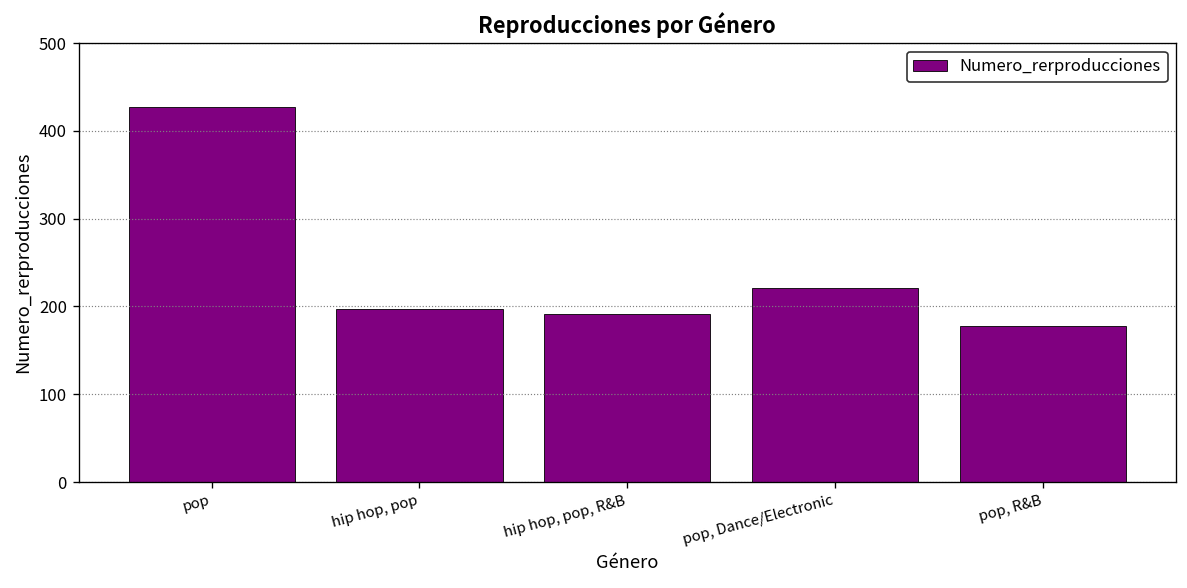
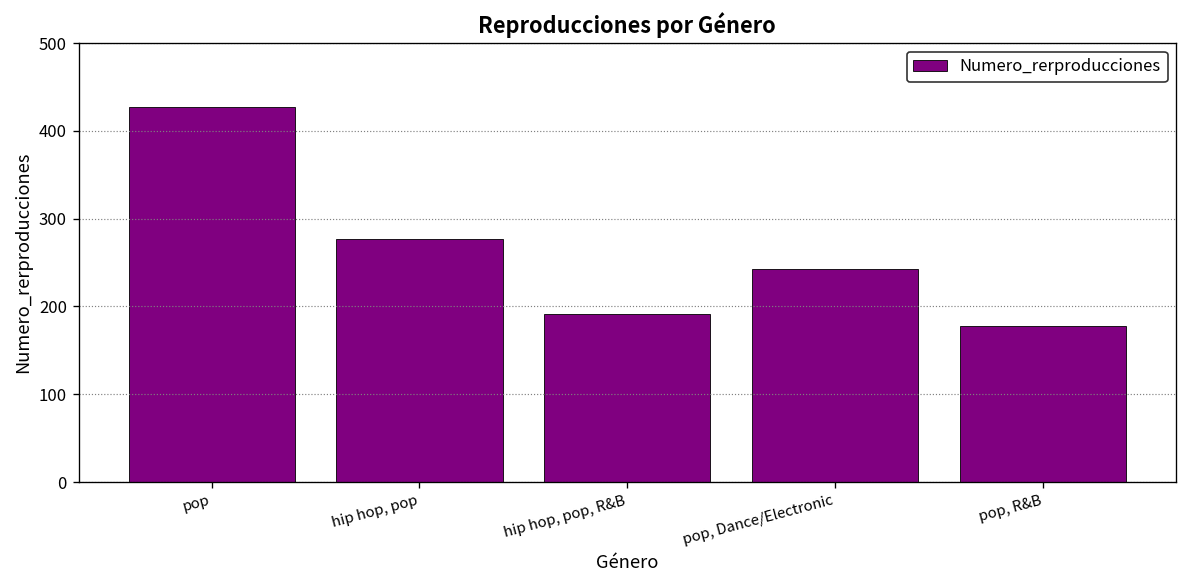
  {
    "pop": 430,
-   "hip hop, pop": 200,
+   "hip hop, pop": 280,
    "hip hop, pop, R&B": 190,
-   "pop, Dance/Electronic": 220,
+   "pop, Dance/Electronic": 240,
    "pop, R&B": 180
  }
